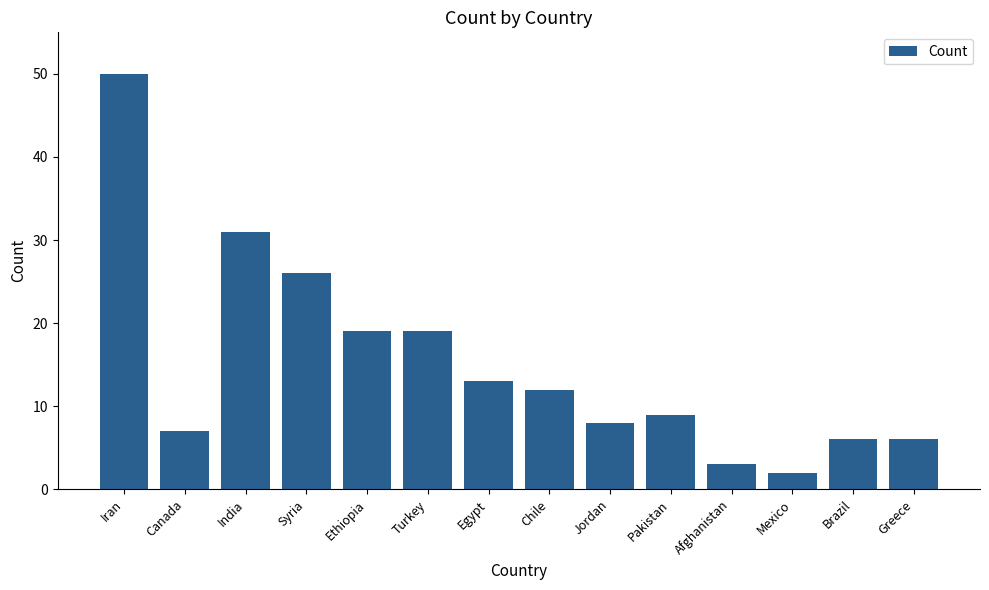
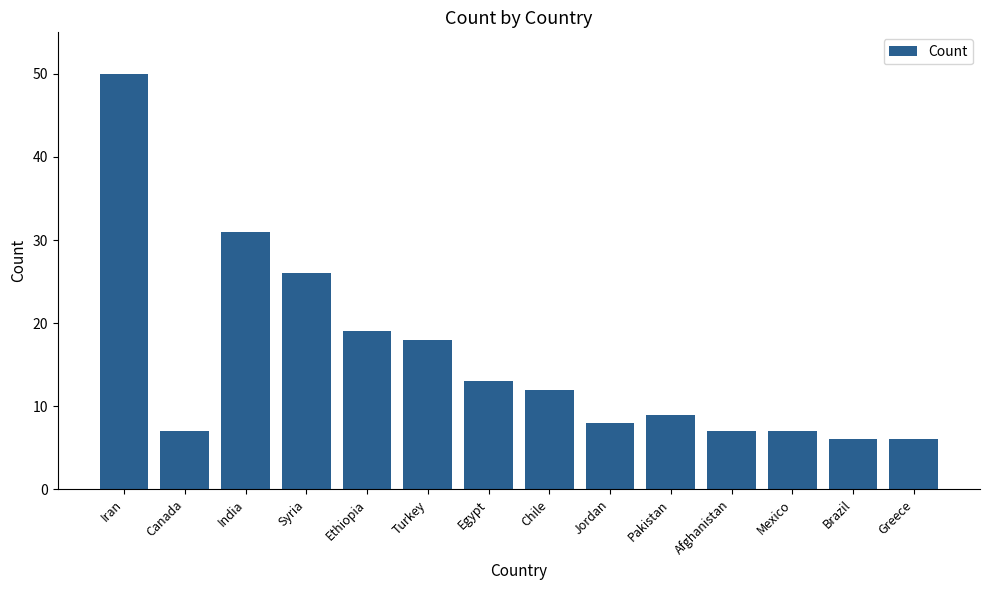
  {
    "Iran": 50,
    "Canada": 7,
    "India": 31,
    "Syria": 26,
    "Ethiopia": 19,
-   "Turkey": 19,
+   "Turkey": 18,
    "Egypt": 13,
    "Chile": 12,
    "Jordan": 8,
    "Pakistan": 9,
-   "Afghanistan": 3,
-   "Mexico": 2,
+   "Afghanistan": 7,
+   "Mexico": 7,
    "Brazil": 6,
    "Greece": 6
  }
